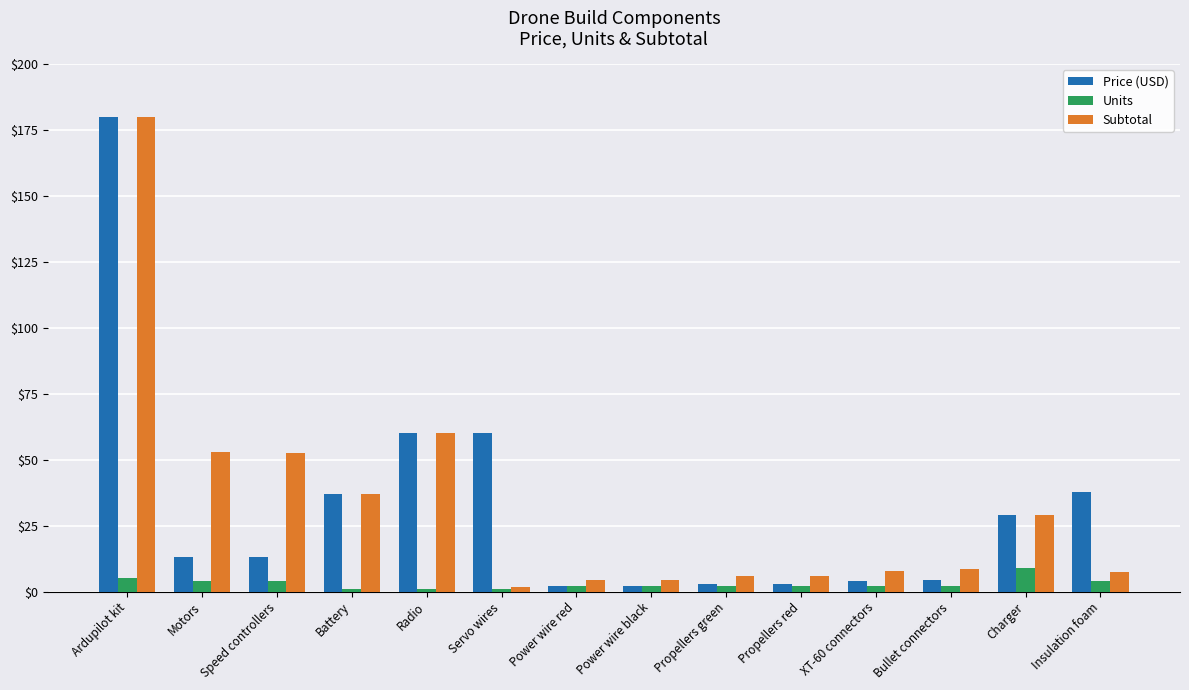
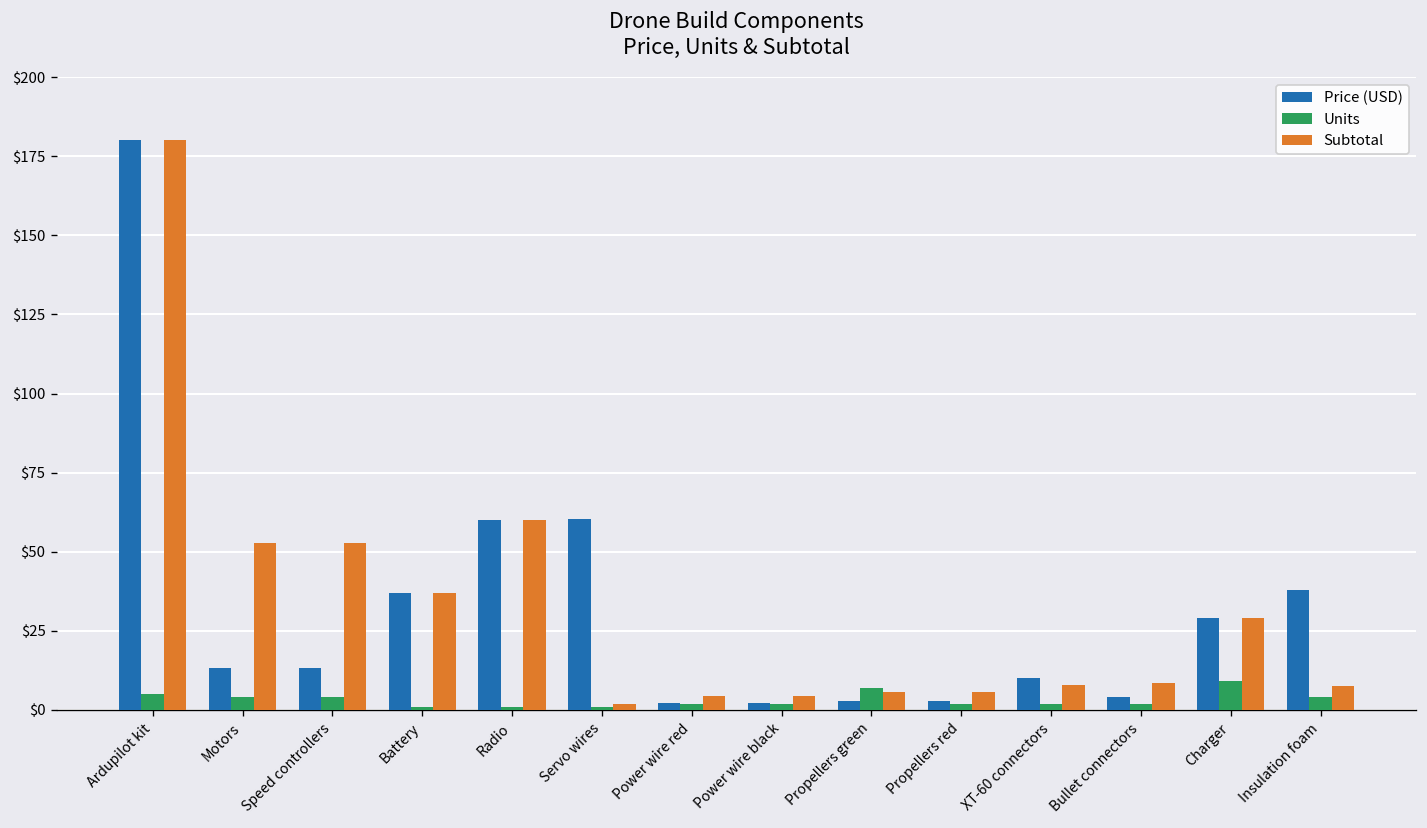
  {
    "Price (USD)": {
      "Ardupilot kit": "$180",
      "Motors": "$13",
      "Speed controllers": "$13",
      "Battery": "$37",
      "Radio": "$60",
      "Servo wires": "$60",
      "Power wire red": "$2",
      "Power wire black": "$2",
      "Propellers green": "$3",
      "Propellers red": "$3",
-     "XT-60 connectors": "$4",
+     "XT-60 connectors": "$10",
      "Bullet connectors": "$4",
      "Charger": "$29",
      "Insulation foam": "$38"
    },
    "Units": {
      "Ardupilot kit": "$5",
      "Motors": "$4",
      "Speed controllers": "$4",
      "Battery": "$1",
      "Radio": "$1",
      "Servo wires": "$1",
      "Power wire red": "$2",
      "Power wire black": "$2",
-     "Propellers green": "$2",
+     "Propellers green": "$7",
      "Propellers red": "$2",
      "XT-60 connectors": "$2",
      "Bullet connectors": "$2",
      "Charger": "$9",
      "Insulation foam": "$4"
    },
    "Subtotal": {
      "Ardupilot kit": "$180",
      "Motors": "$53",
      "Speed controllers": "$53",
      "Battery": "$37",
      "Radio": "$60",
      "Servo wires": "$2",
      "Power wire red": "$4",
      "Power wire black": "$4",
      "Propellers green": "$6",
      "Propellers red": "$6",
      "XT-60 connectors": "$8",
      "Bullet connectors": "$8",
      "Charger": "$29",
      "Insulation foam": "$8"
    }
  }
